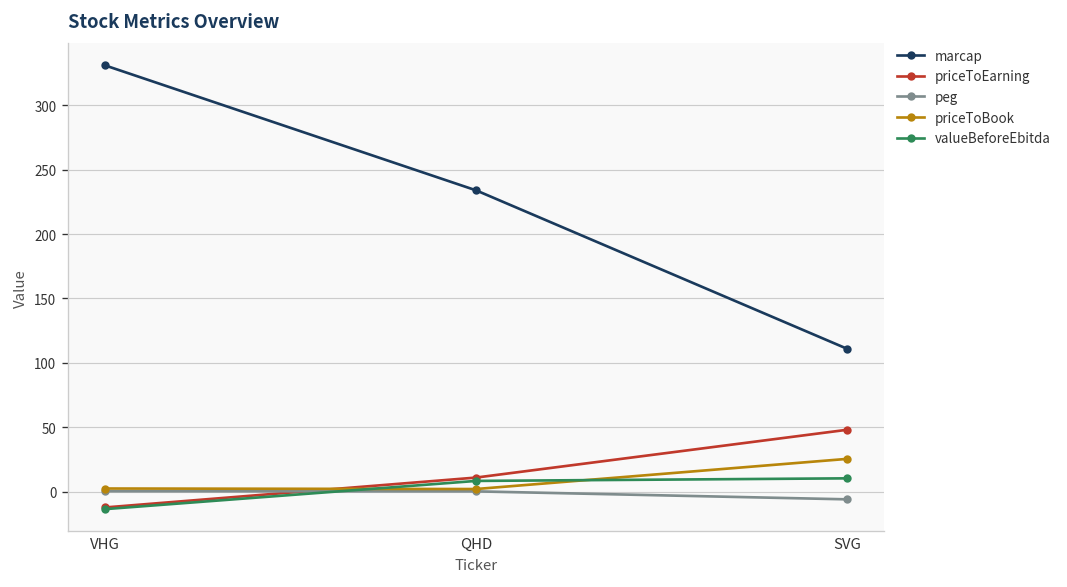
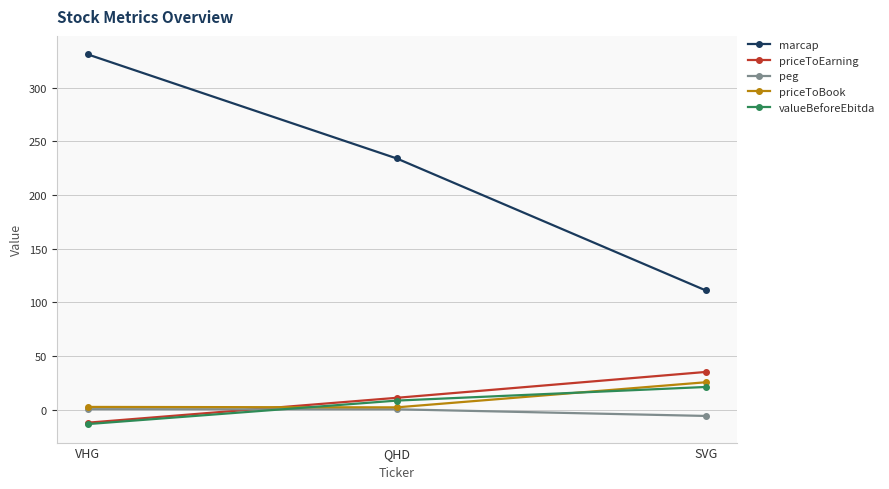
  {
    "marcap": {
      "VHG": 331,
      "QHD": 234,
      "SVG": 111
    },
    "priceToEarning": {
      "QHD": 11,
-     "SVG": 48
+     "SVG": 35
    },
    "peg": {
      "SVG": -6
    },
    "priceToBook": {
      "SVG": 25
    },
    "valueBeforeEbitda": {
      "QHD": 8,
-     "SVG": 10
+     "SVG": 21
    }
  }
